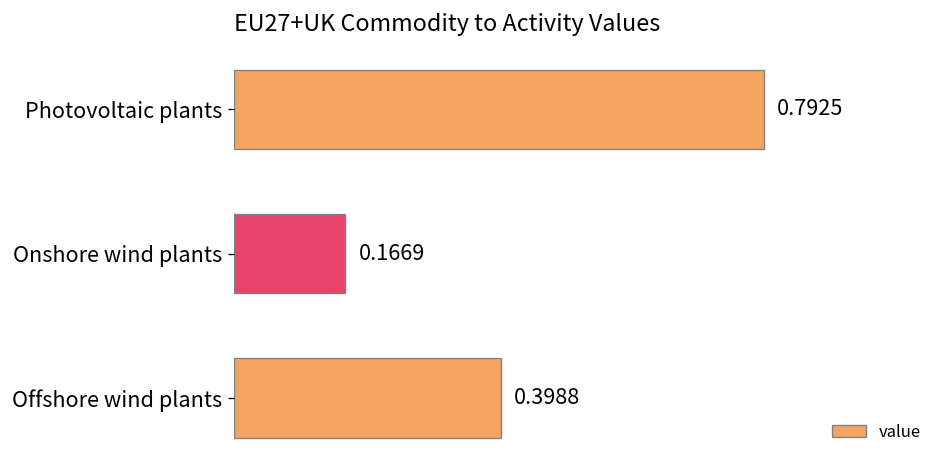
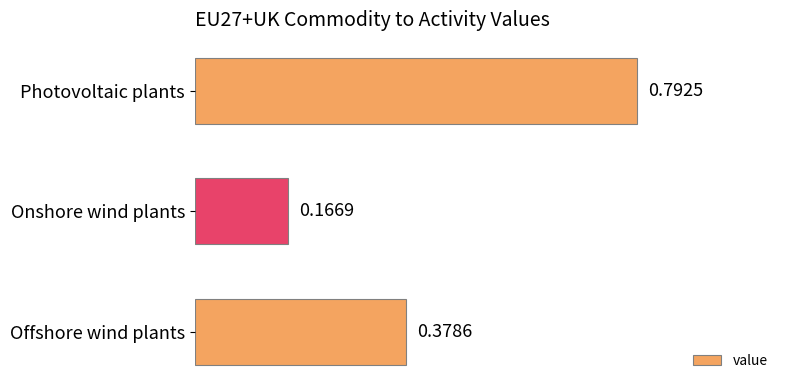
  {
    "Photovoltaic plants": 0.7925,
    "Onshore wind plants": 0.1669,
-   "Offshore wind plants": 0.3988
+   "Offshore wind plants": 0.3786
  }
